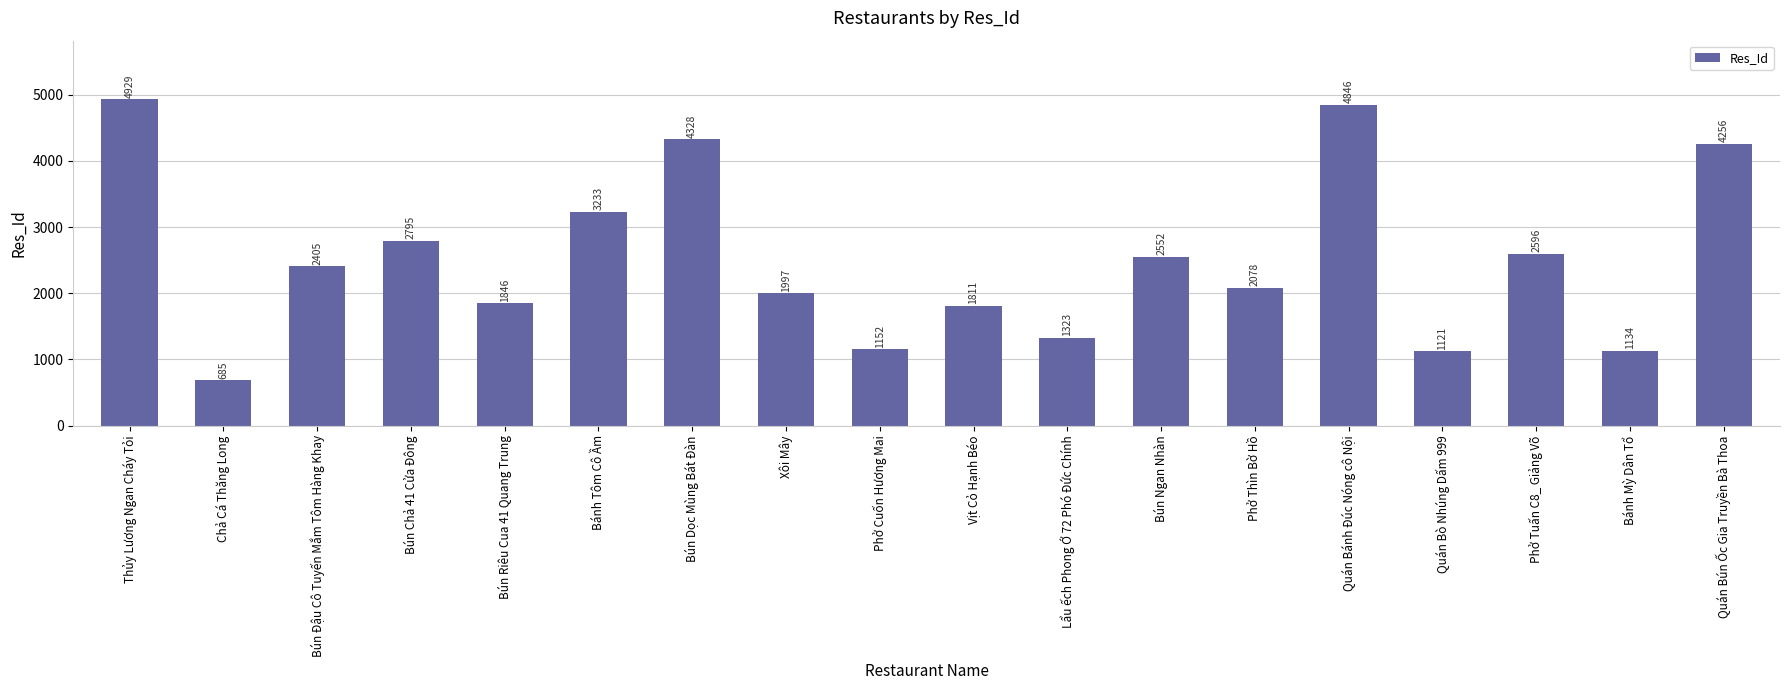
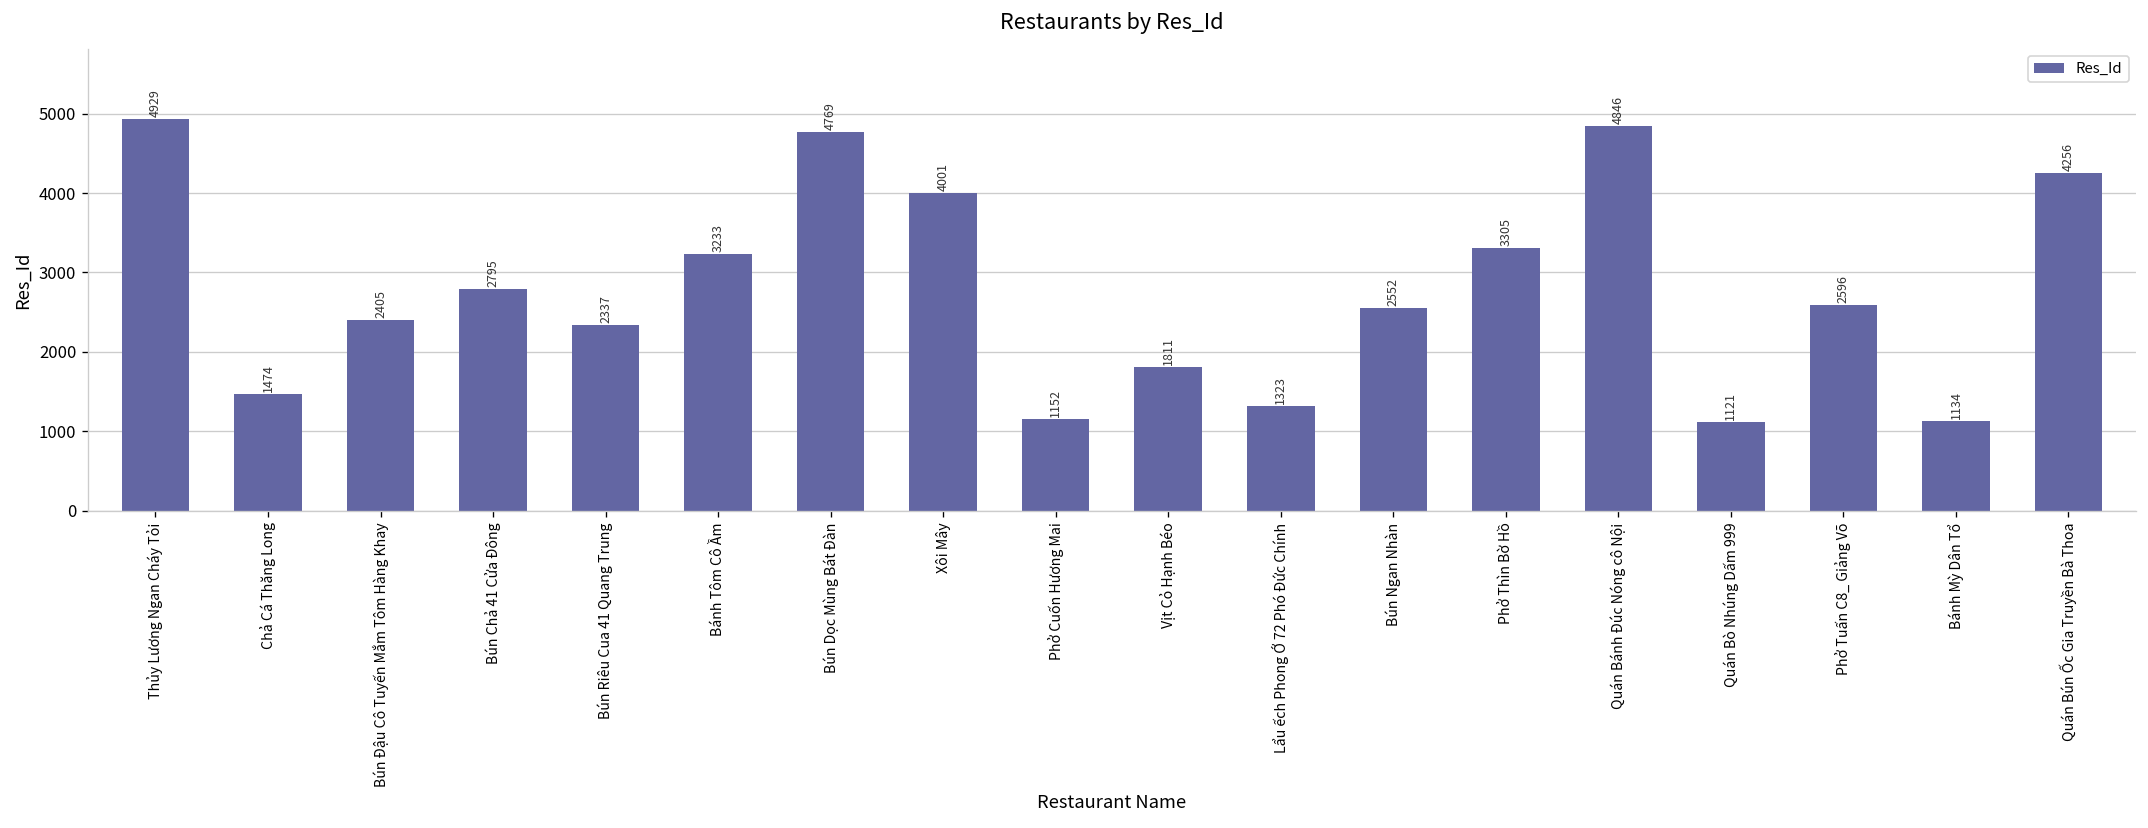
  {
    "Thủy Lương Ngan Cháy Tỏi": 4929,
-   "Chả Cá Thăng Long": 685,
+   "Chả Cá Thăng Long": 1474,
    "Bún Đậu Cô Tuyến Mắm Tôm Hàng Khay": 2405,
    "Bún Chả 41 Cửa Đông": 2795,
-   "Bún Riêu Cua 41 Quang Trung": 1846,
+   "Bún Riêu Cua 41 Quang Trung": 2337,
    "Bánh Tôm Cô Ầm": 3233,
-   "Bún Dọc Mùng Bát Đàn": 4328,
-   "Xôi Mây": 1997,
+   "Bún Dọc Mùng Bát Đàn": 4769,
+   "Xôi Mây": 4001,
    "Phở Cuốn Hương Mai": 1152,
    "Vịt Cỏ Hạnh Béo": 1811,
    "Lẩu ếch Phong Ớ 72 Phó Đức Chính": 1323,
    "Bún Ngan Nhàn": 2552,
-   "Phở Thìn Bờ Hồ": 2078,
+   "Phở Thìn Bờ Hồ": 3305,
    "Quán Bánh Đúc Nóng cô Nội": 4846,
    "Quán Bò Nhúng Dấm 999": 1121,
    "Phở Tuấn C8_ Giảng Võ": 2596,
    "Bánh Mỳ Dân Tổ": 1134,
    "Quán Bún Ốc Gia Truyền Bà Thoa": 4256
  }
